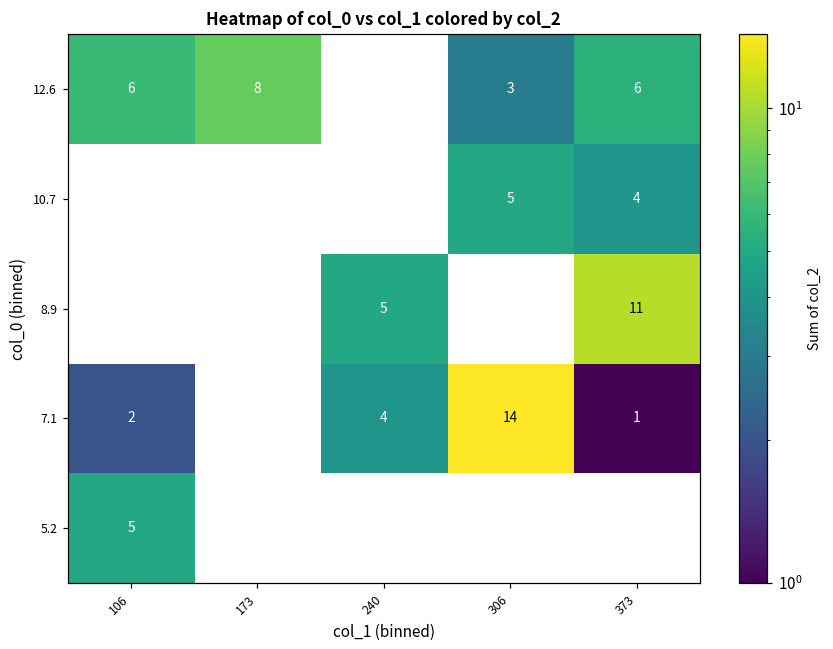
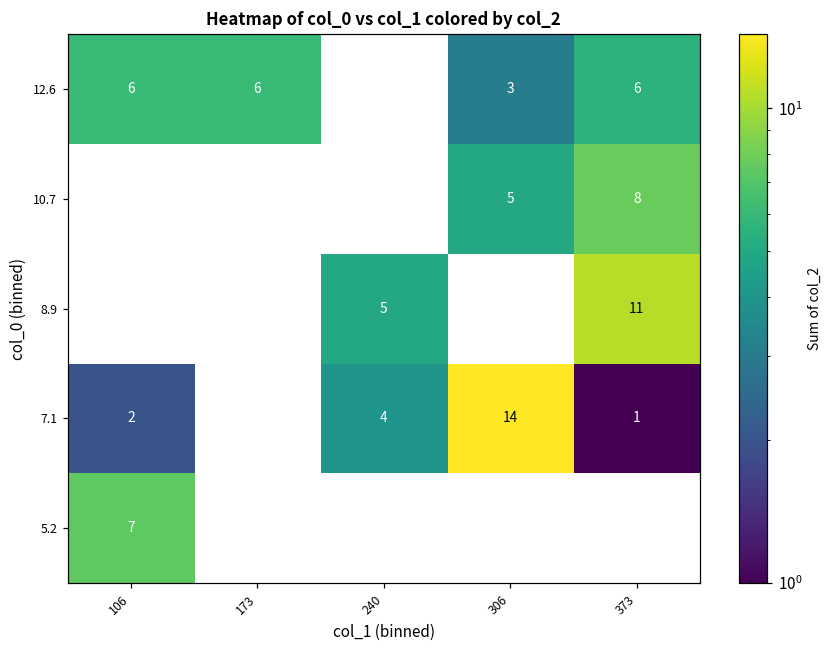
  {
    "12.6": {
      "106": 6,
-     "173": 8,
+     "173": 6,
      "306": 3,
      "373": 6
    },
    "10.7": {
      "306": 5,
-     "373": 4
+     "373": 8
    },
    "8.9": {
      "240": 5,
      "373": 11
    },
    "7.1": {
      "106": 2,
      "240": 4,
      "306": 14,
      "373": 1
    },
    "5.2": {
-     "106": 5
+     "106": 7
    }
  }
